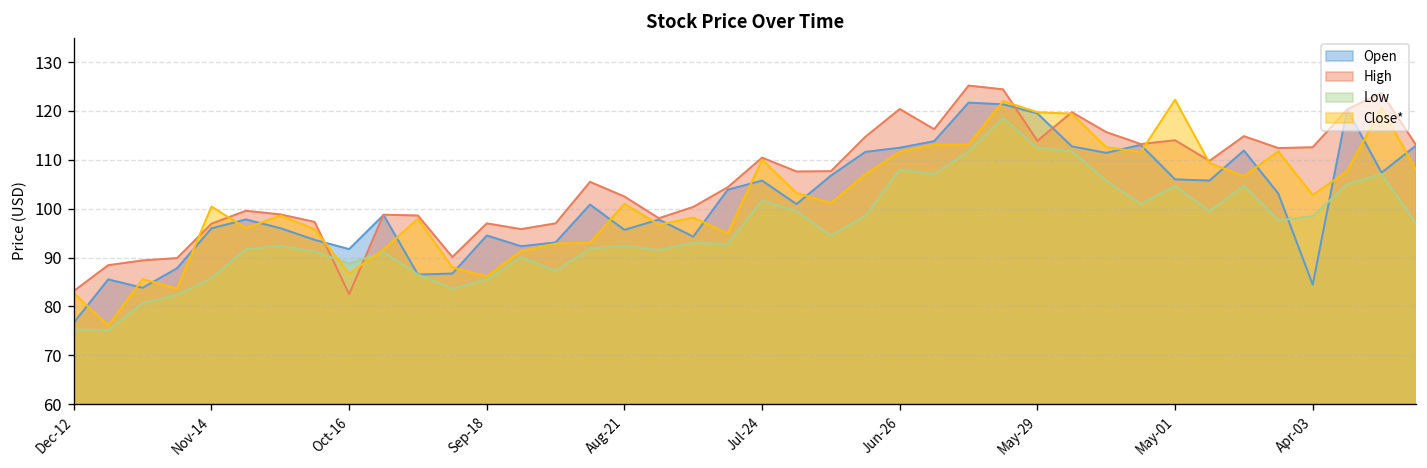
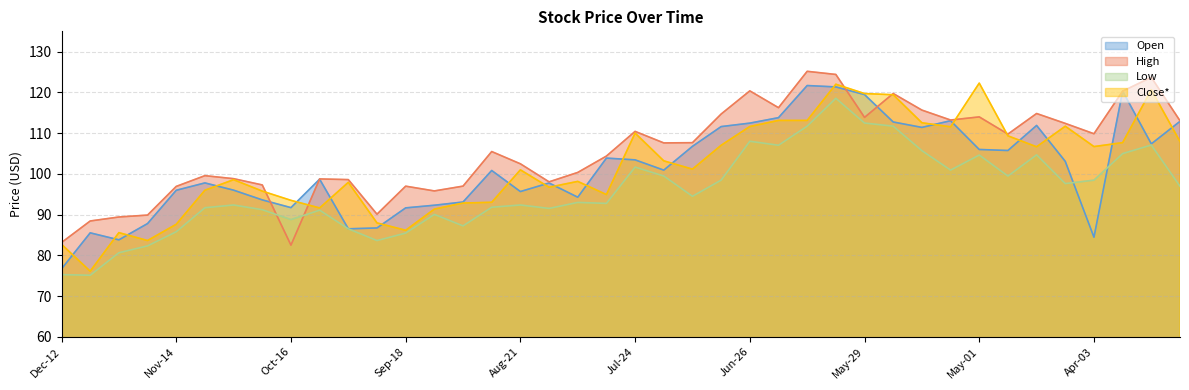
  {
    "Open": {
      "Dec-12": 77,
      "Nov-14": 96,
      "Oct-16": 92,
-     "Sep-18": 95,
+     "Sep-18": 92,
      "Aug-21": 96,
-     "Jul-24": 106,
+     "Jul-24": 103,
      "Jun-26": 112,
      "May-01": 106,
      "Apr-03": 84
    },
    "High": {
      "Nov-14": 97,
      "Oct-16": 83,
      "Sep-18": 97,
      "Aug-21": 102,
      "Jun-26": 120,
      "May-29": 114,
      "May-01": 114,
-     "Apr-03": 113
+     "Apr-03": 110
    },
    "Low": {
      "Dec-12": 75,
      "Nov-14": 86,
      "Oct-16": 89,
      "Sep-18": 85,
      "Aug-21": 92,
      "Jul-24": 102,
      "Jun-26": 108,
      "May-29": 112,
      "May-01": 105,
      "Apr-03": 98
    },
    "Close*": {
-     "Nov-14": 100,
-     "Oct-16": 87,
+     "Nov-14": 88,
+     "Oct-16": 94,
      "Sep-18": 86,
      "Aug-21": 101,
      "Jun-26": 112,
      "May-01": 122,
-     "Apr-03": 103
+     "Apr-03": 107
    }
  }
